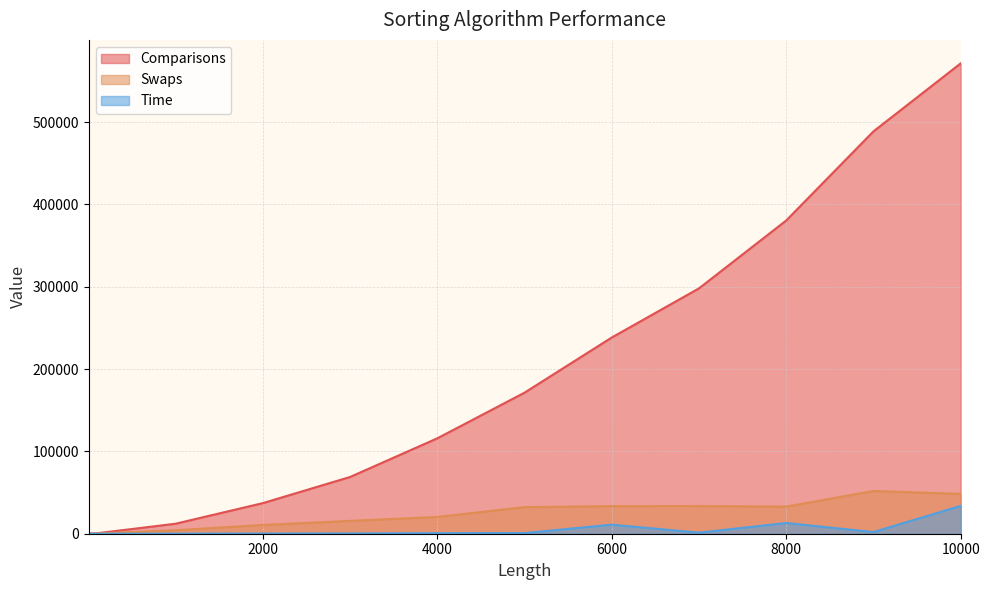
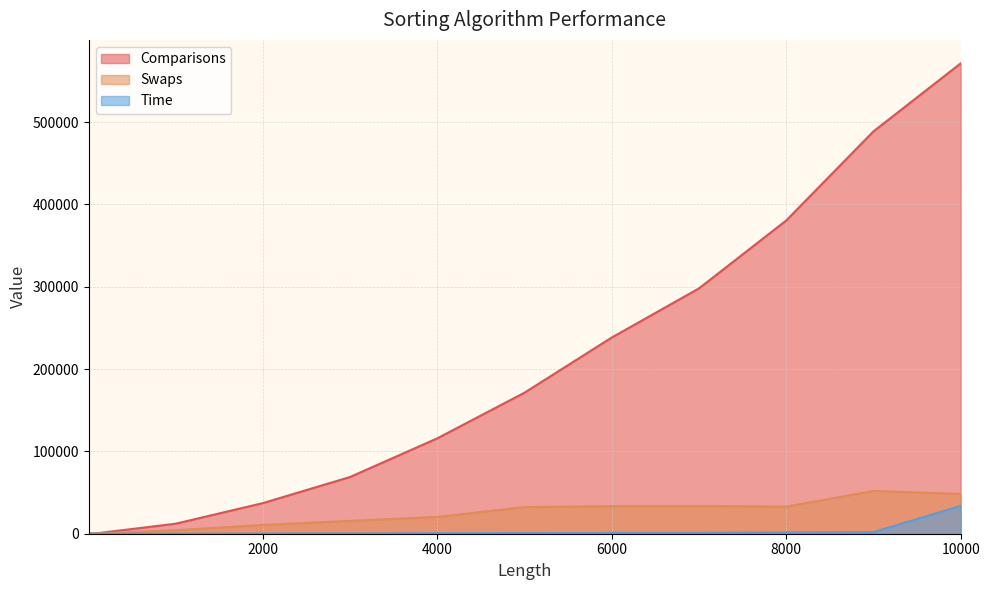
  {
    "Time": {
      "2000": 0,
      "4000": 0,
-     "6000": 10000,
-     "8000": 10000,
+     "6000": 0,
+     "8000": 0,
      "10000": 30000
    }
  }
